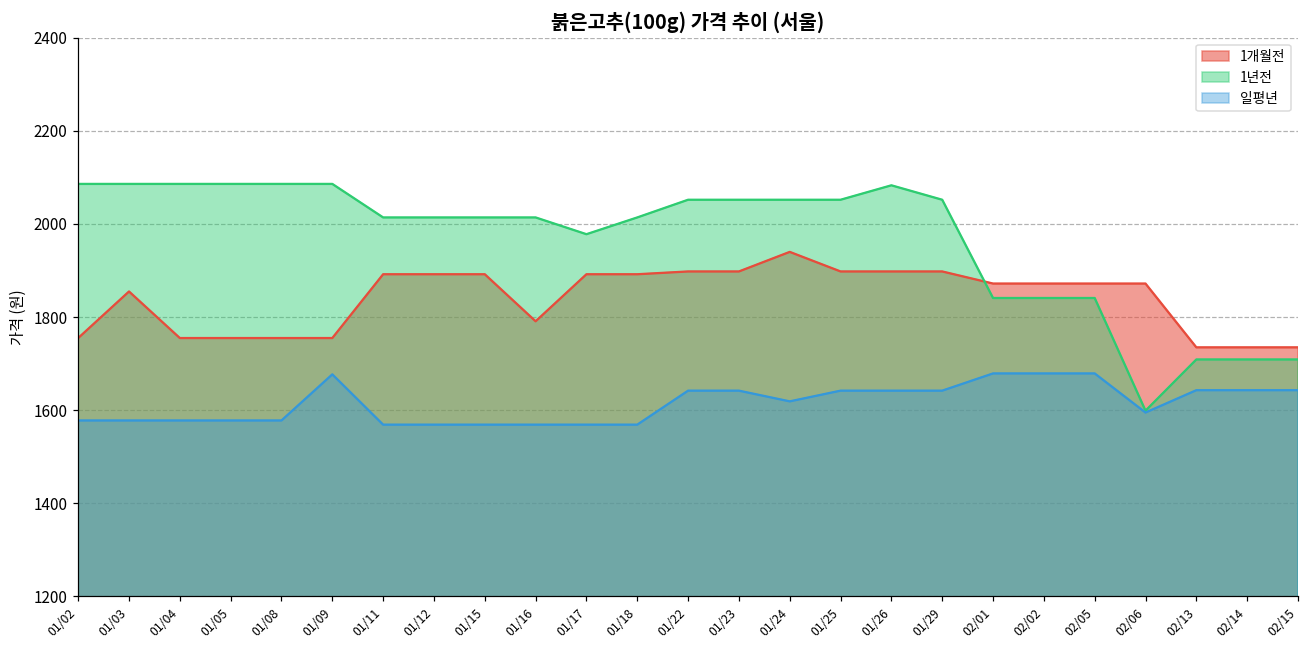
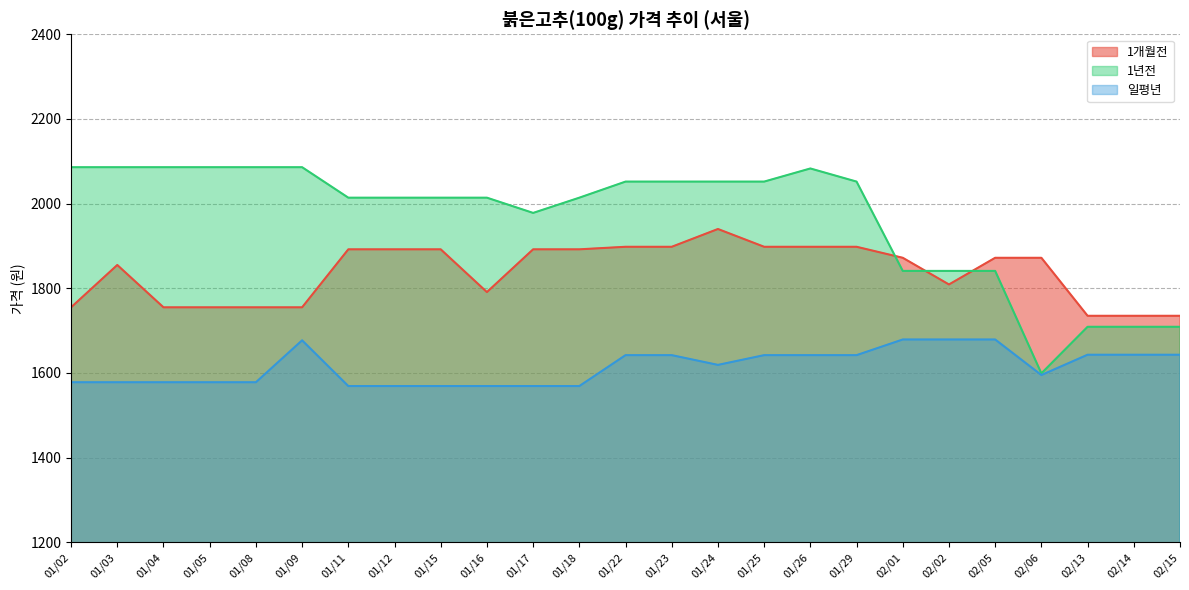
  {
    "1개월전": {
      "01/02": 1760,
      "01/03": 1860,
      "01/04": 1760,
      "01/05": 1760,
      "01/08": 1760,
      "01/09": 1760,
      "01/11": 1890,
      "01/12": 1890,
      "01/15": 1890,
      "01/16": 1790,
      "01/17": 1890,
      "01/18": 1890,
      "01/22": 1900,
      "01/23": 1900,
      "01/24": 1940,
      "01/25": 1900,
      "01/26": 1900,
      "01/29": 1900,
      "02/01": 1870,
-     "02/02": 1870,
+     "02/02": 1810,
      "02/05": 1870,
      "02/06": 1870,
      "02/13": 1740,
      "02/14": 1740,
      "02/15": 1740
    },
    "1년전": {
      "01/02": 2090,
      "01/03": 2090,
      "01/04": 2090,
      "01/05": 2090,
      "01/08": 2090,
      "01/09": 2090,
      "01/11": 2010,
      "01/12": 2010,
      "01/15": 2010,
      "01/16": 2010,
      "01/17": 1980,
      "01/18": 2010,
      "01/22": 2050,
      "01/23": 2050,
      "01/24": 2050,
      "01/25": 2050,
      "01/26": 2080,
      "01/29": 2050,
      "02/01": 1840,
      "02/02": 1840,
      "02/05": 1840,
      "02/13": 1710,
      "02/14": 1710,
      "02/15": 1710
    },
    "일평년": {
      "01/02": 1580,
      "01/03": 1580,
      "01/04": 1580,
      "01/05": 1580,
      "01/08": 1580,
      "01/09": 1680,
      "01/11": 1570,
      "01/12": 1570,
      "01/15": 1570,
      "01/16": 1570,
      "01/17": 1570,
      "01/18": 1570,
      "01/22": 1640,
      "01/23": 1640,
      "01/24": 1620,
      "01/25": 1640,
      "01/26": 1640,
      "01/29": 1640,
      "02/01": 1680,
      "02/02": 1680,
      "02/05": 1680,
      "02/13": 1640,
      "02/14": 1640,
      "02/15": 1640
    }
  }
